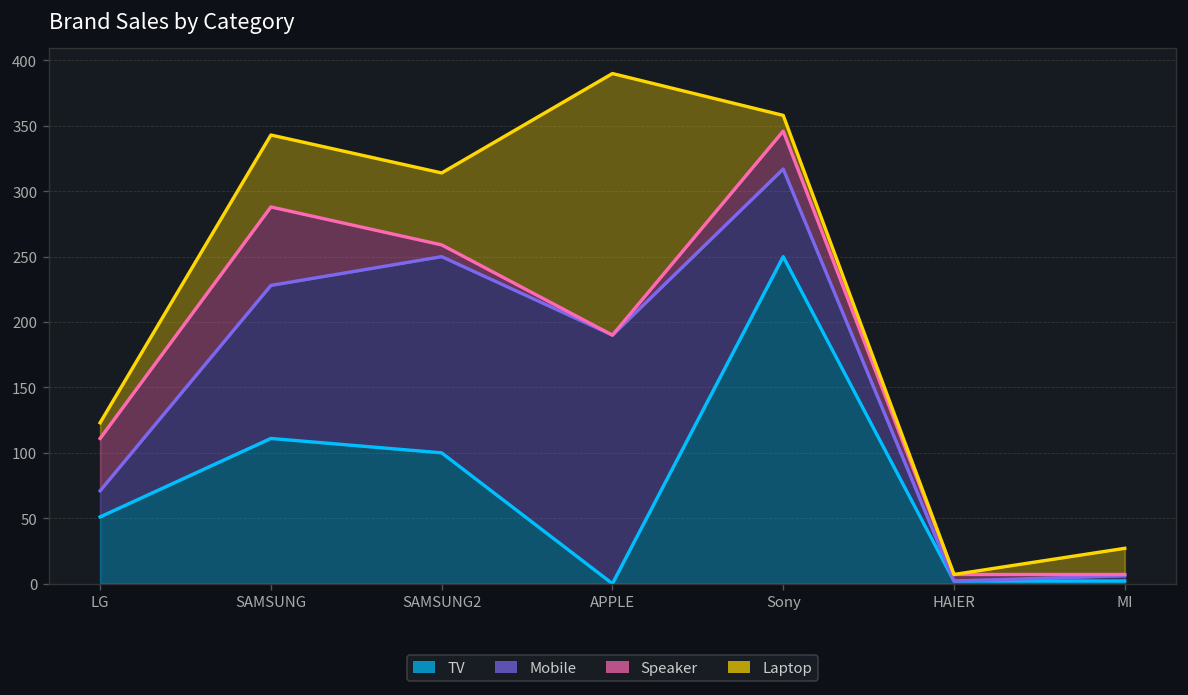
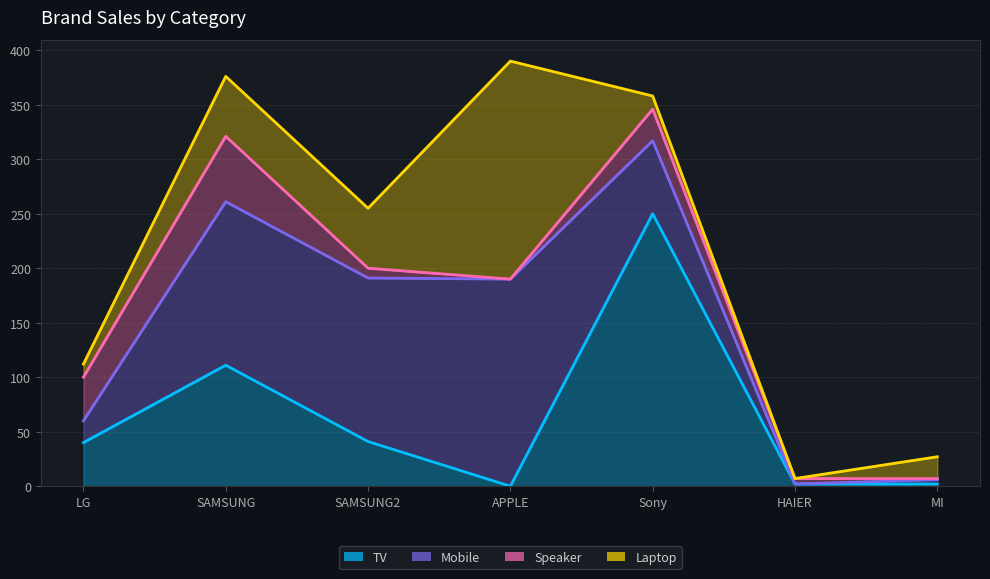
  {
    "TV": {
-     "LG": 51,
+     "LG": 40,
      "SAMSUNG": 111,
-     "SAMSUNG2": 100,
+     "SAMSUNG2": 41,
      "APPLE": 0,
      "Sony": 250,
      "MI": 2
    },
    "Mobile": {
      "LG": 20,
-     "SAMSUNG": 117,
+     "SAMSUNG": 150,
      "SAMSUNG2": 150,
      "Sony": 67
    },
    "Speaker": {
      "LG": 40,
      "SAMSUNG": 60,
      "SAMSUNG2": 9,
      "Sony": 29
    },
    "Laptop": {
      "LG": 12,
      "SAMSUNG": 55,
      "SAMSUNG2": 55,
      "APPLE": 200,
      "Sony": 12,
      "MI": 20
    }
  }
